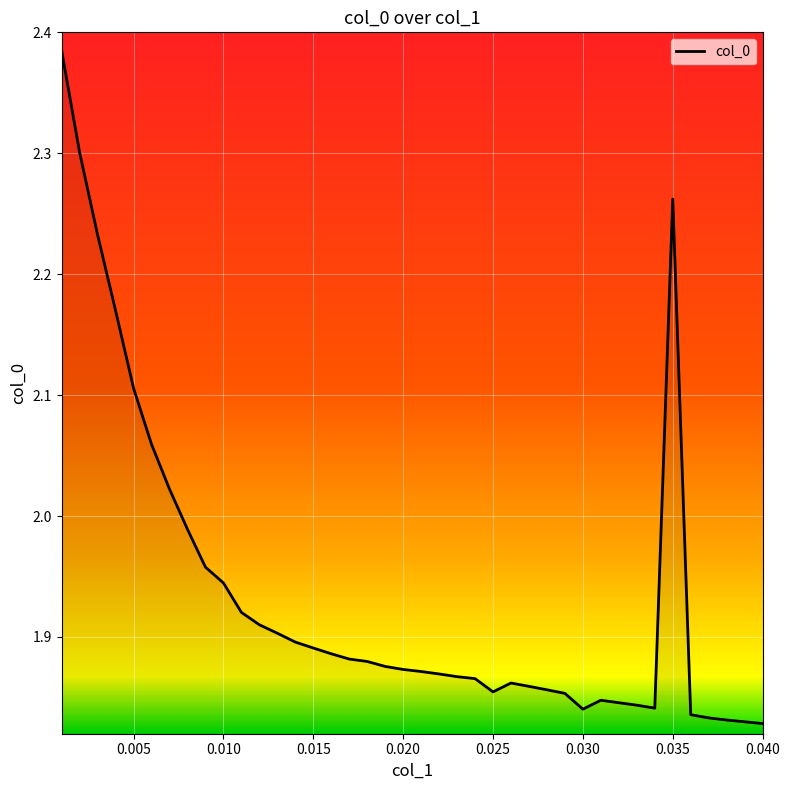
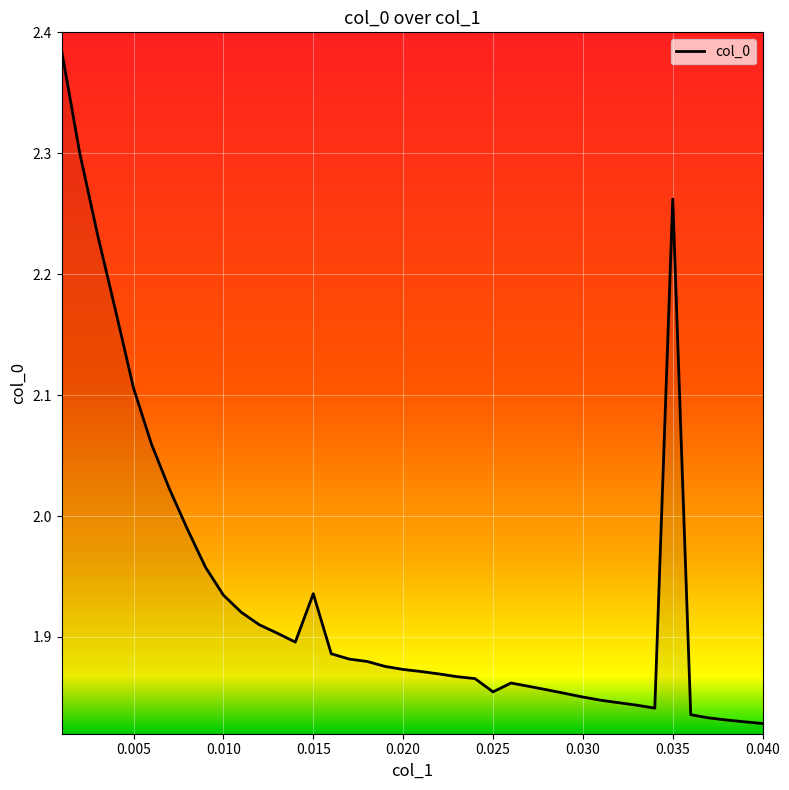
  {
    "0.005": 2.106,
-   "0.010": 1.945,
-   "0.015": 1.891,
+   "0.010": 1.935,
+   "0.015": 1.936,
    "0.020": 1.873,
    "0.025": 1.855,
-   "0.030": 1.840,
+   "0.030": 1.850,
    "0.035": 2.262,
    "0.040": 1.828
  }
